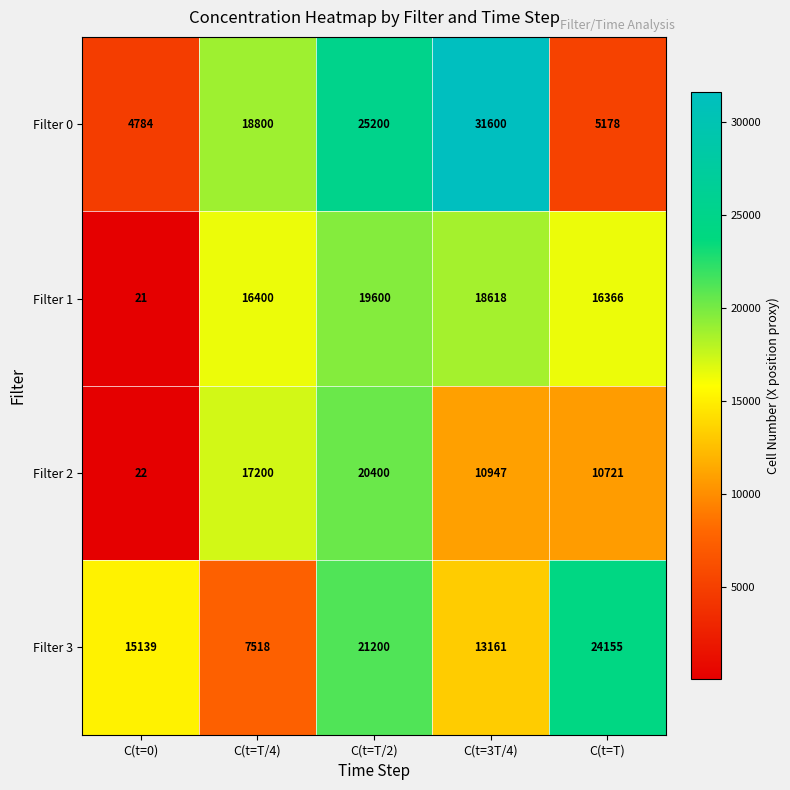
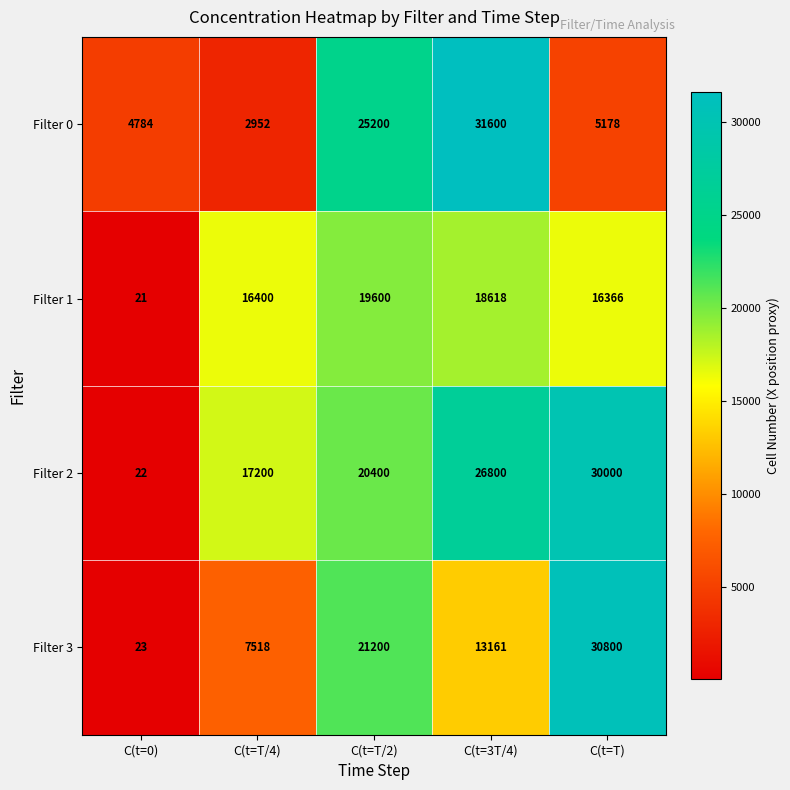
  {
    "Filter 0": {
      "C(t=0)": 4784,
-     "C(t=T/4)": 18800,
+     "C(t=T/4)": 2952,
      "C(t=T/2)": 25200,
      "C(t=3T/4)": 31600,
      "C(t=T)": 5178
    },
    "Filter 1": {
      "C(t=0)": 21,
      "C(t=T/4)": 16400,
      "C(t=T/2)": 19600,
      "C(t=3T/4)": 18618,
      "C(t=T)": 16366
    },
    "Filter 2": {
      "C(t=0)": 22,
      "C(t=T/4)": 17200,
      "C(t=T/2)": 20400,
-     "C(t=3T/4)": 10947,
-     "C(t=T)": 10721
+     "C(t=3T/4)": 26800,
+     "C(t=T)": 30000
    },
    "Filter 3": {
-     "C(t=0)": 15139,
+     "C(t=0)": 23,
      "C(t=T/4)": 7518,
      "C(t=T/2)": 21200,
      "C(t=3T/4)": 13161,
-     "C(t=T)": 24155
+     "C(t=T)": 30800
    }
  }
